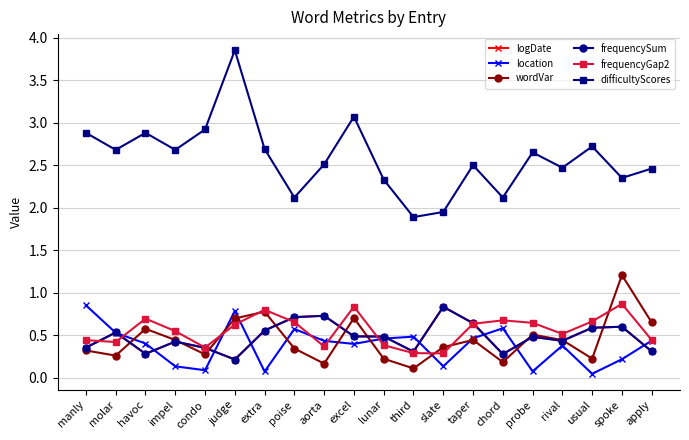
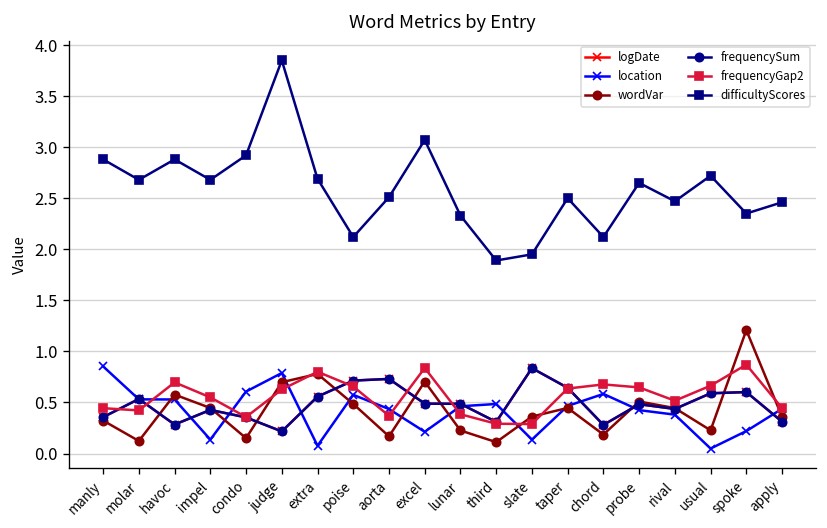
  {
    "location": {
      "manly": 0.9,
-     "havoc": 0.4,
+     "havoc": 0.5,
      "impel": 0.1,
-     "condo": 0.1,
+     "condo": 0.6,
      "judge": 0.8,
      "extra": 0.1,
      "poise": 0.6,
      "aorta": 0.4,
-     "excel": 0.4,
+     "excel": 0.2,
      "third": 0.5,
      "slate": 0.1,
      "chord": 0.6,
-     "probe": 0.1,
+     "probe": 0.4,
      "rival": 0.4,
      "usual": 0.0,
      "spoke": 0.2
    },
    "wordVar": {
      "manly": 0.3,
-     "molar": 0.3,
+     "molar": 0.1,
      "havoc": 0.6,
-     "condo": 0.3,
+     "condo": 0.1,
      "judge": 0.7,
-     "poise": 0.3,
+     "poise": 0.5,
      "aorta": 0.2,
      "excel": 0.7,
      "lunar": 0.2,
      "third": 0.1,
      "slate": 0.4,
      "chord": 0.2,
      "usual": 0.2,
      "spoke": 1.2,
-     "apply": 0.7
+     "apply": 0.4
    },
    "frequencyGap2": {
      "manly": 0.4,
      "molar": 0.4,
      "havoc": 0.7,
      "impel": 0.5,
      "judge": 0.6,
      "poise": 0.7,
      "aorta": 0.4,
      "excel": 0.8,
      "lunar": 0.4,
      "slate": 0.3,
      "chord": 0.7,
      "probe": 0.6,
      "rival": 0.5,
      "usual": 0.7,
      "spoke": 0.9
    }
  }
